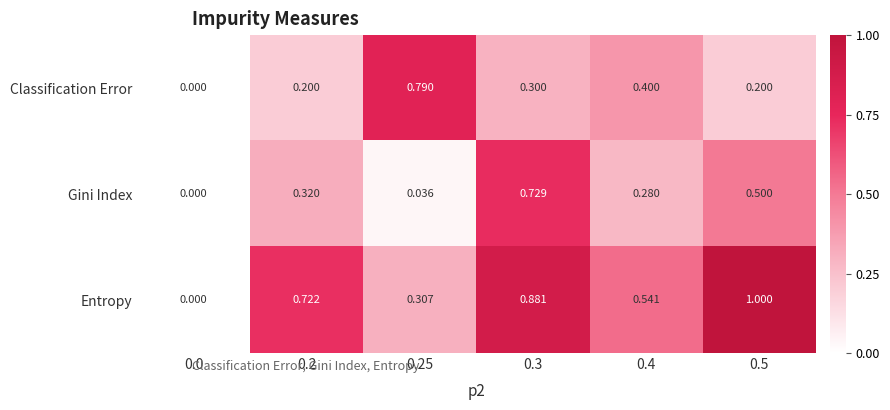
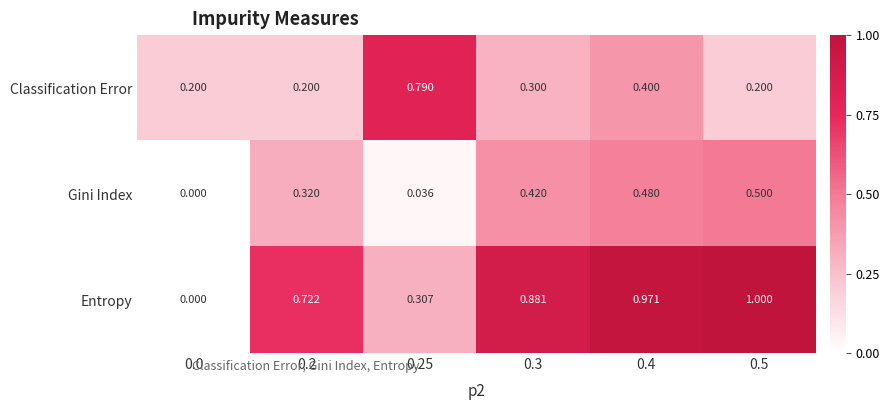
  {
    "Classification Error": {
-     "0.0": 0.000,
+     "0.0": 0.200,
      "0.2": 0.200,
      "0.25": 0.790,
      "0.3": 0.300,
      "0.4": 0.400,
      "0.5": 0.200
    },
    "Gini Index": {
      "0.0": 0.000,
      "0.2": 0.320,
      "0.25": 0.036,
-     "0.3": 0.729,
-     "0.4": 0.280,
+     "0.3": 0.420,
+     "0.4": 0.480,
      "0.5": 0.500
    },
    "Entropy": {
      "0.0": 0.000,
      "0.2": 0.722,
      "0.25": 0.307,
      "0.3": 0.881,
-     "0.4": 0.541,
+     "0.4": 0.971,
      "0.5": 1.000
    }
  }
